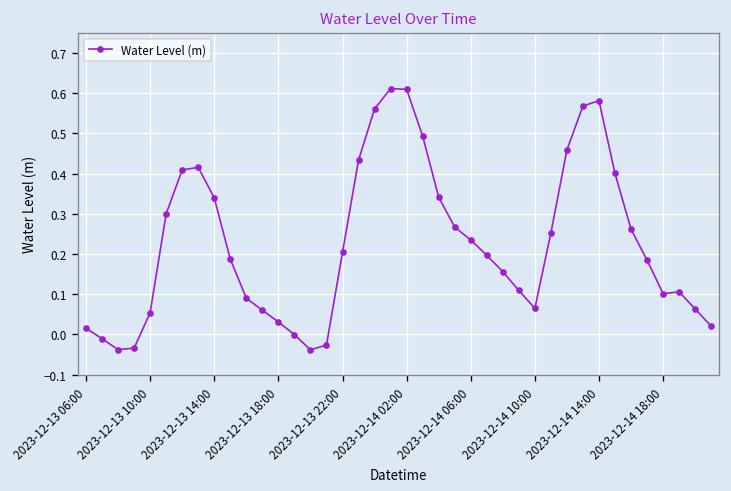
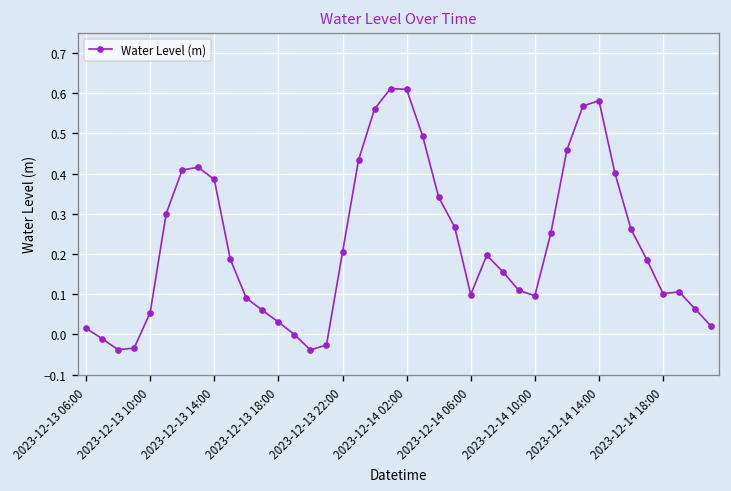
  {
    "2023-12-13 06:00": 0.02,
    "2023-12-13 10:00": 0.05,
-   "2023-12-13 14:00": 0.34,
+   "2023-12-13 14:00": 0.39,
    "2023-12-13 18:00": 0.03,
    "2023-12-13 22:00": 0.20,
    "2023-12-14 02:00": 0.61,
-   "2023-12-14 06:00": 0.23,
-   "2023-12-14 10:00": 0.06,
+   "2023-12-14 06:00": 0.10,
+   "2023-12-14 10:00": 0.10,
    "2023-12-14 14:00": 0.58,
    "2023-12-14 18:00": 0.10
  }
